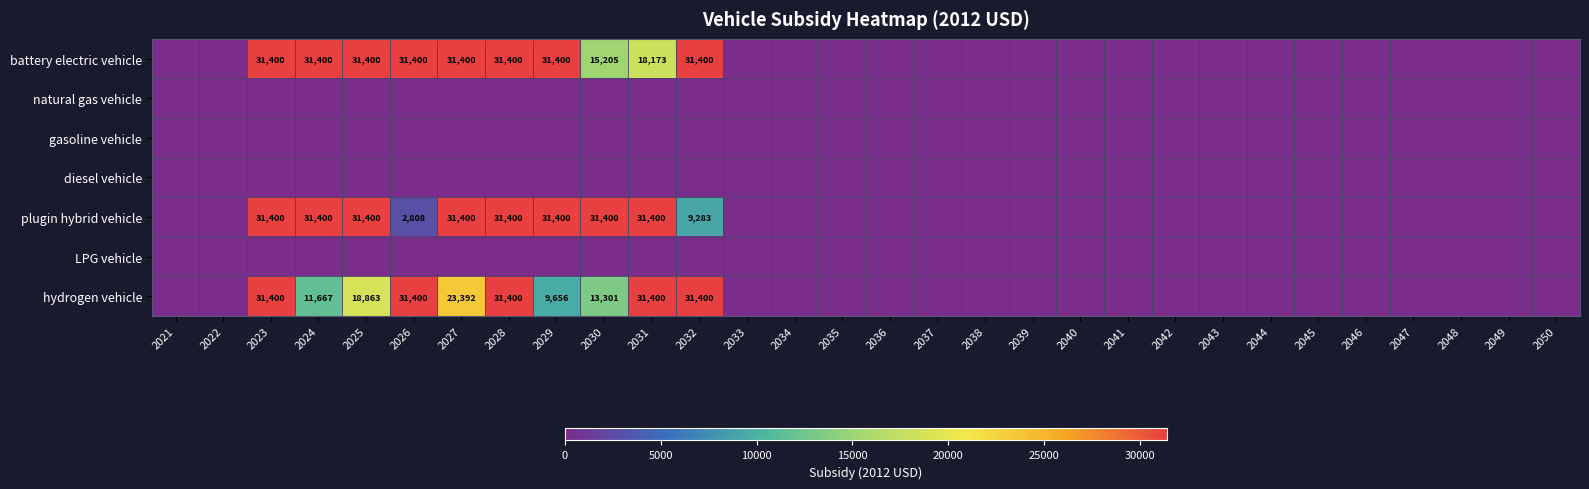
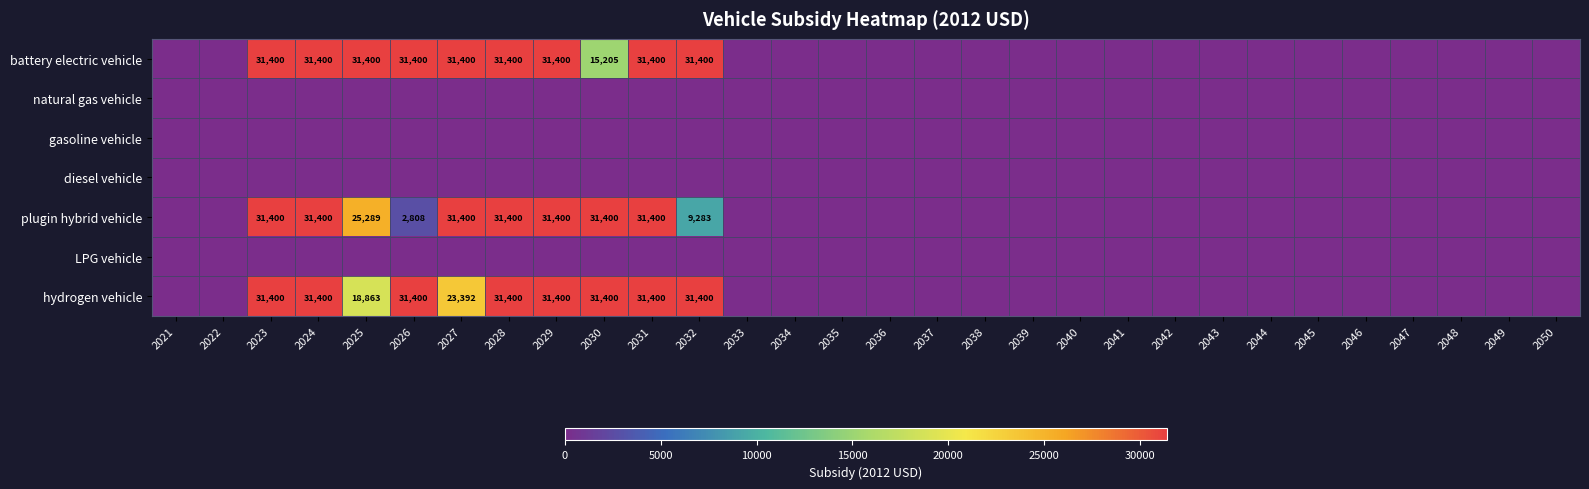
  {
    "battery electric vehicle": {
      "2023": "31,400",
      "2024": "31,400",
      "2025": "31,400",
      "2026": "31,400",
      "2027": "31,400",
      "2028": "31,400",
      "2029": "31,400",
      "2030": "15,205",
-     "2031": "18,173",
+     "2031": "31,400",
      "2032": "31,400"
    },
    "plugin hybrid vehicle": {
      "2023": "31,400",
      "2024": "31,400",
-     "2025": "31,400",
+     "2025": "25,289",
      "2026": "2,808",
      "2027": "31,400",
      "2028": "31,400",
      "2029": "31,400",
      "2030": "31,400",
      "2031": "31,400",
      "2032": "9,283"
    },
    "hydrogen vehicle": {
      "2023": "31,400",
-     "2024": "11,667",
+     "2024": "31,400",
      "2025": "18,863",
      "2026": "31,400",
      "2027": "23,392",
      "2028": "31,400",
-     "2029": "9,656",
-     "2030": "13,301",
+     "2029": "31,400",
+     "2030": "31,400",
      "2031": "31,400",
      "2032": "31,400"
    }
  }
